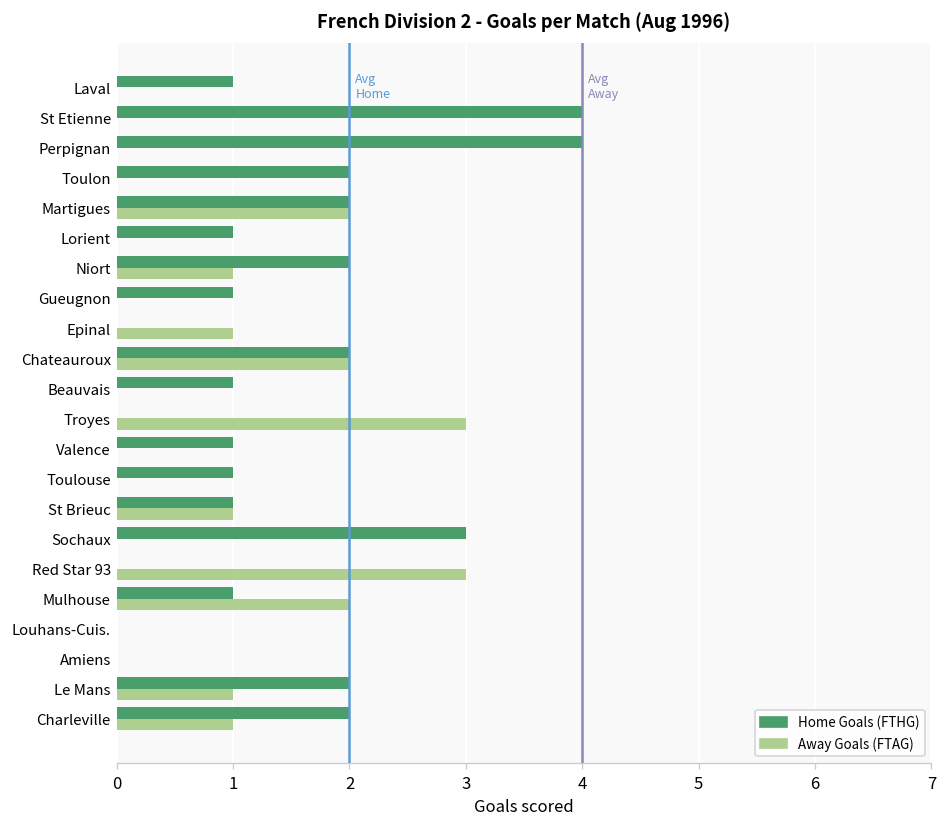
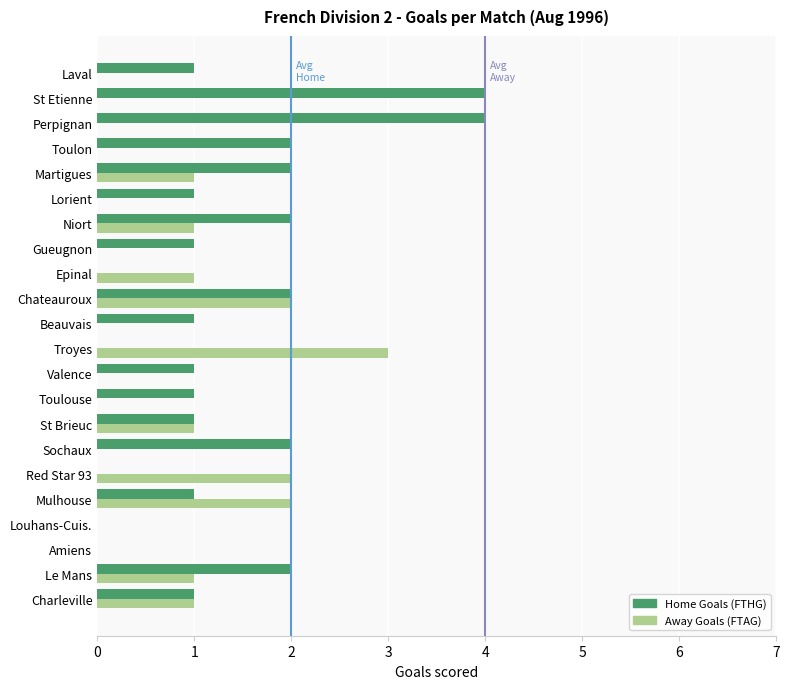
  {
    "Home Goals (FTHG)": {
      "Laval": 1,
      "St Etienne": 4,
      "Perpignan": 4,
      "Toulon": 2,
      "Martigues": 2,
      "Lorient": 1,
      "Niort": 2,
      "Gueugnon": 1,
      "Epinal": 0,
      "Chateauroux": 2,
      "Beauvais": 1,
      "Troyes": 0,
      "Valence": 1,
      "Toulouse": 1,
      "St Brieuc": 1,
-     "Sochaux": 3,
+     "Sochaux": 2,
      "Red Star 93": 0,
      "Mulhouse": 1,
      "Louhans-Cuis.": 0,
      "Amiens": 0,
      "Le Mans": 2,
-     "Charleville": 2
+     "Charleville": 1
    },
    "Away Goals (FTAG)": {
      "Laval": 0,
      "St Etienne": 0,
      "Perpignan": 0,
      "Toulon": 0,
-     "Martigues": 2,
+     "Martigues": 1,
      "Lorient": 0,
      "Niort": 1,
      "Gueugnon": 0,
      "Epinal": 1,
      "Chateauroux": 2,
      "Beauvais": 0,
      "Troyes": 3,
      "Valence": 0,
      "Toulouse": 0,
      "St Brieuc": 1,
      "Sochaux": 0,
-     "Red Star 93": 3,
+     "Red Star 93": 2,
      "Mulhouse": 2,
      "Louhans-Cuis.": 0,
      "Amiens": 0,
      "Le Mans": 1,
      "Charleville": 1
    }
  }
